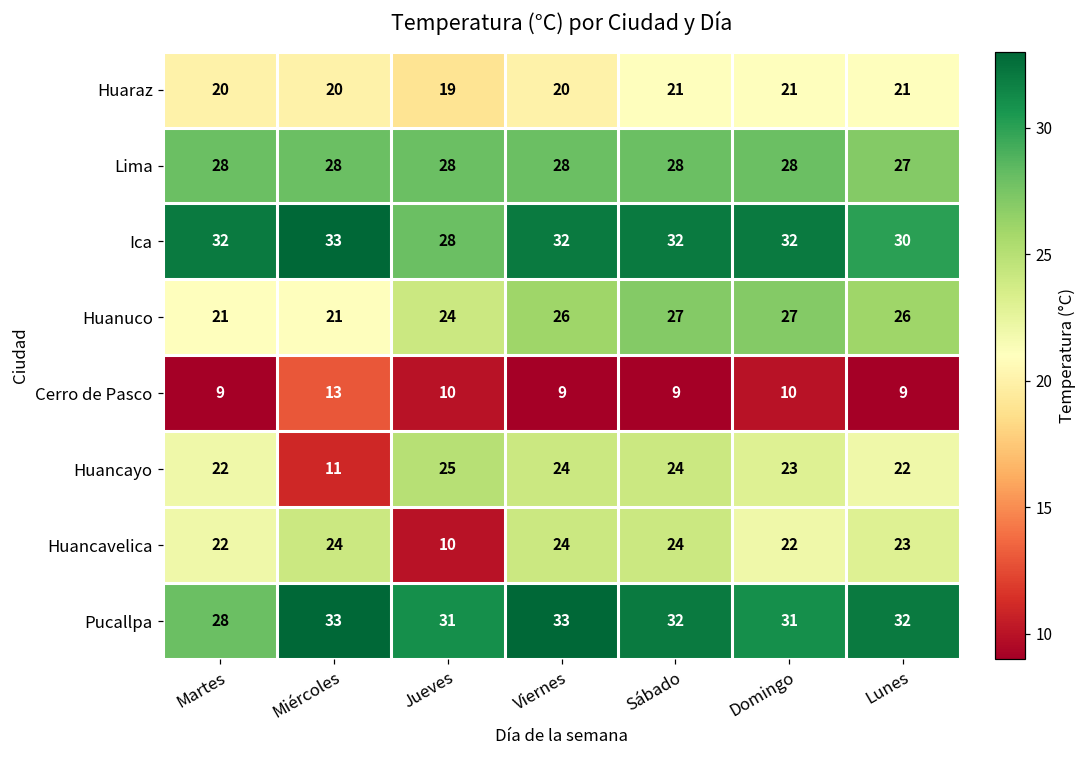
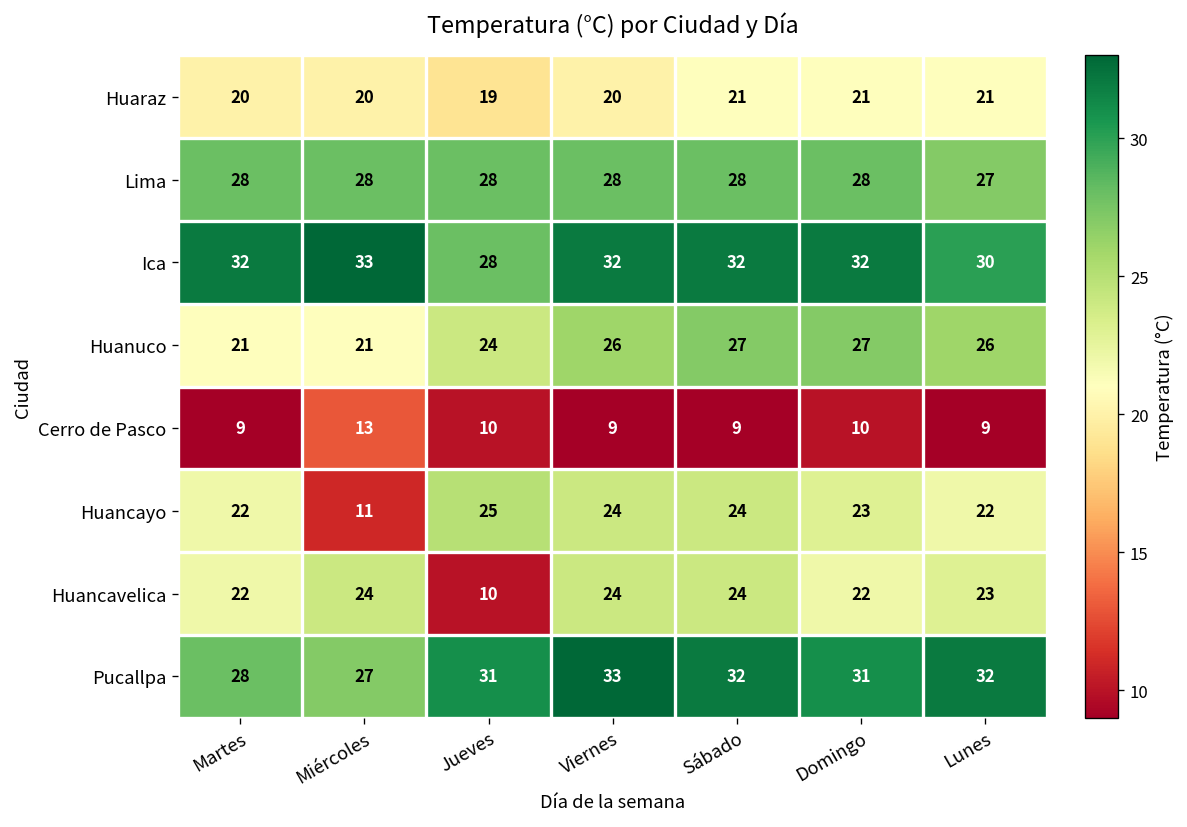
  {
    "Huaraz": {
      "Martes": 20,
      "Miércoles": 20,
      "Jueves": 19,
      "Viernes": 20,
      "Sábado": 21,
      "Domingo": 21,
      "Lunes": 21
    },
    "Lima": {
      "Martes": 28,
      "Miércoles": 28,
      "Jueves": 28,
      "Viernes": 28,
      "Sábado": 28,
      "Domingo": 28,
      "Lunes": 27
    },
    "Ica": {
      "Martes": 32,
      "Miércoles": 33,
      "Jueves": 28,
      "Viernes": 32,
      "Sábado": 32,
      "Domingo": 32,
      "Lunes": 30
    },
    "Huanuco": {
      "Martes": 21,
      "Miércoles": 21,
      "Jueves": 24,
      "Viernes": 26,
      "Sábado": 27,
      "Domingo": 27,
      "Lunes": 26
    },
    "Cerro de Pasco": {
      "Martes": 9,
      "Miércoles": 13,
      "Jueves": 10,
      "Viernes": 9,
      "Sábado": 9,
      "Domingo": 10,
      "Lunes": 9
    },
    "Huancayo": {
      "Martes": 22,
      "Miércoles": 11,
      "Jueves": 25,
      "Viernes": 24,
      "Sábado": 24,
      "Domingo": 23,
      "Lunes": 22
    },
    "Huancavelica": {
      "Martes": 22,
      "Miércoles": 24,
      "Jueves": 10,
      "Viernes": 24,
      "Sábado": 24,
      "Domingo": 22,
      "Lunes": 23
    },
    "Pucallpa": {
      "Martes": 28,
-     "Miércoles": 33,
+     "Miércoles": 27,
      "Jueves": 31,
      "Viernes": 33,
      "Sábado": 32,
      "Domingo": 31,
      "Lunes": 32
    }
  }
